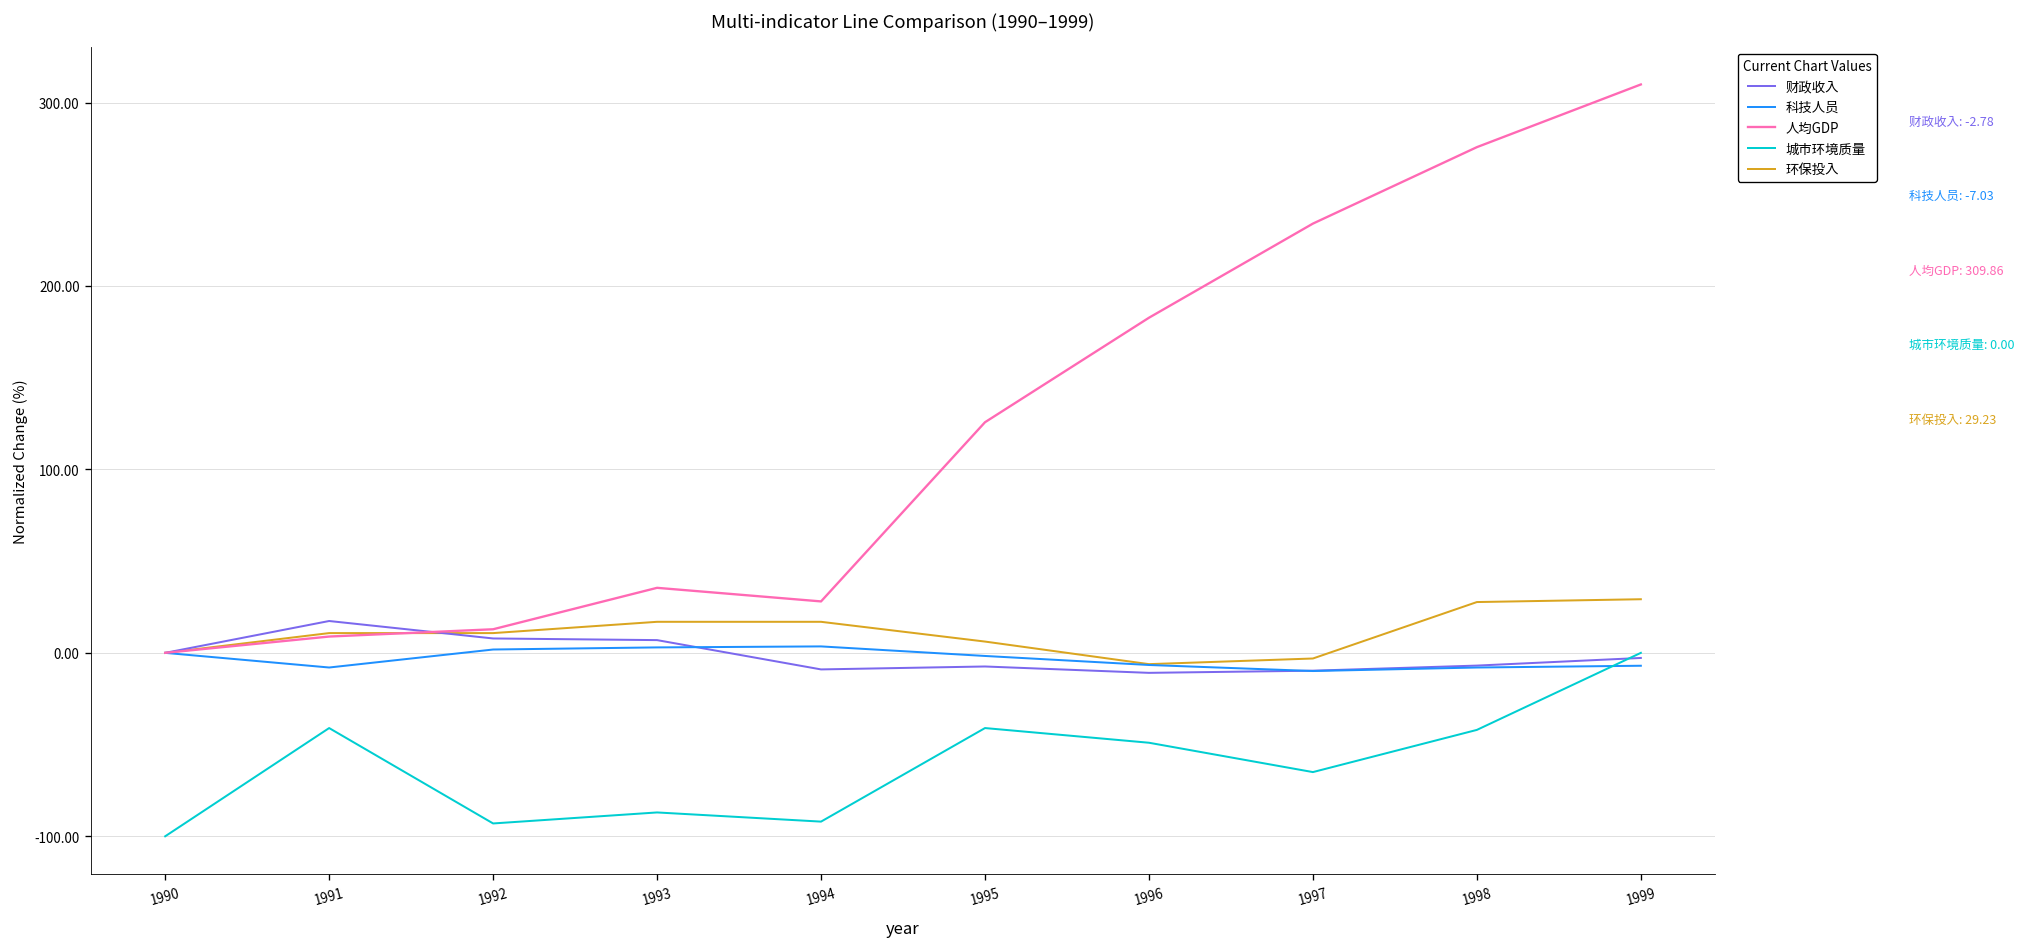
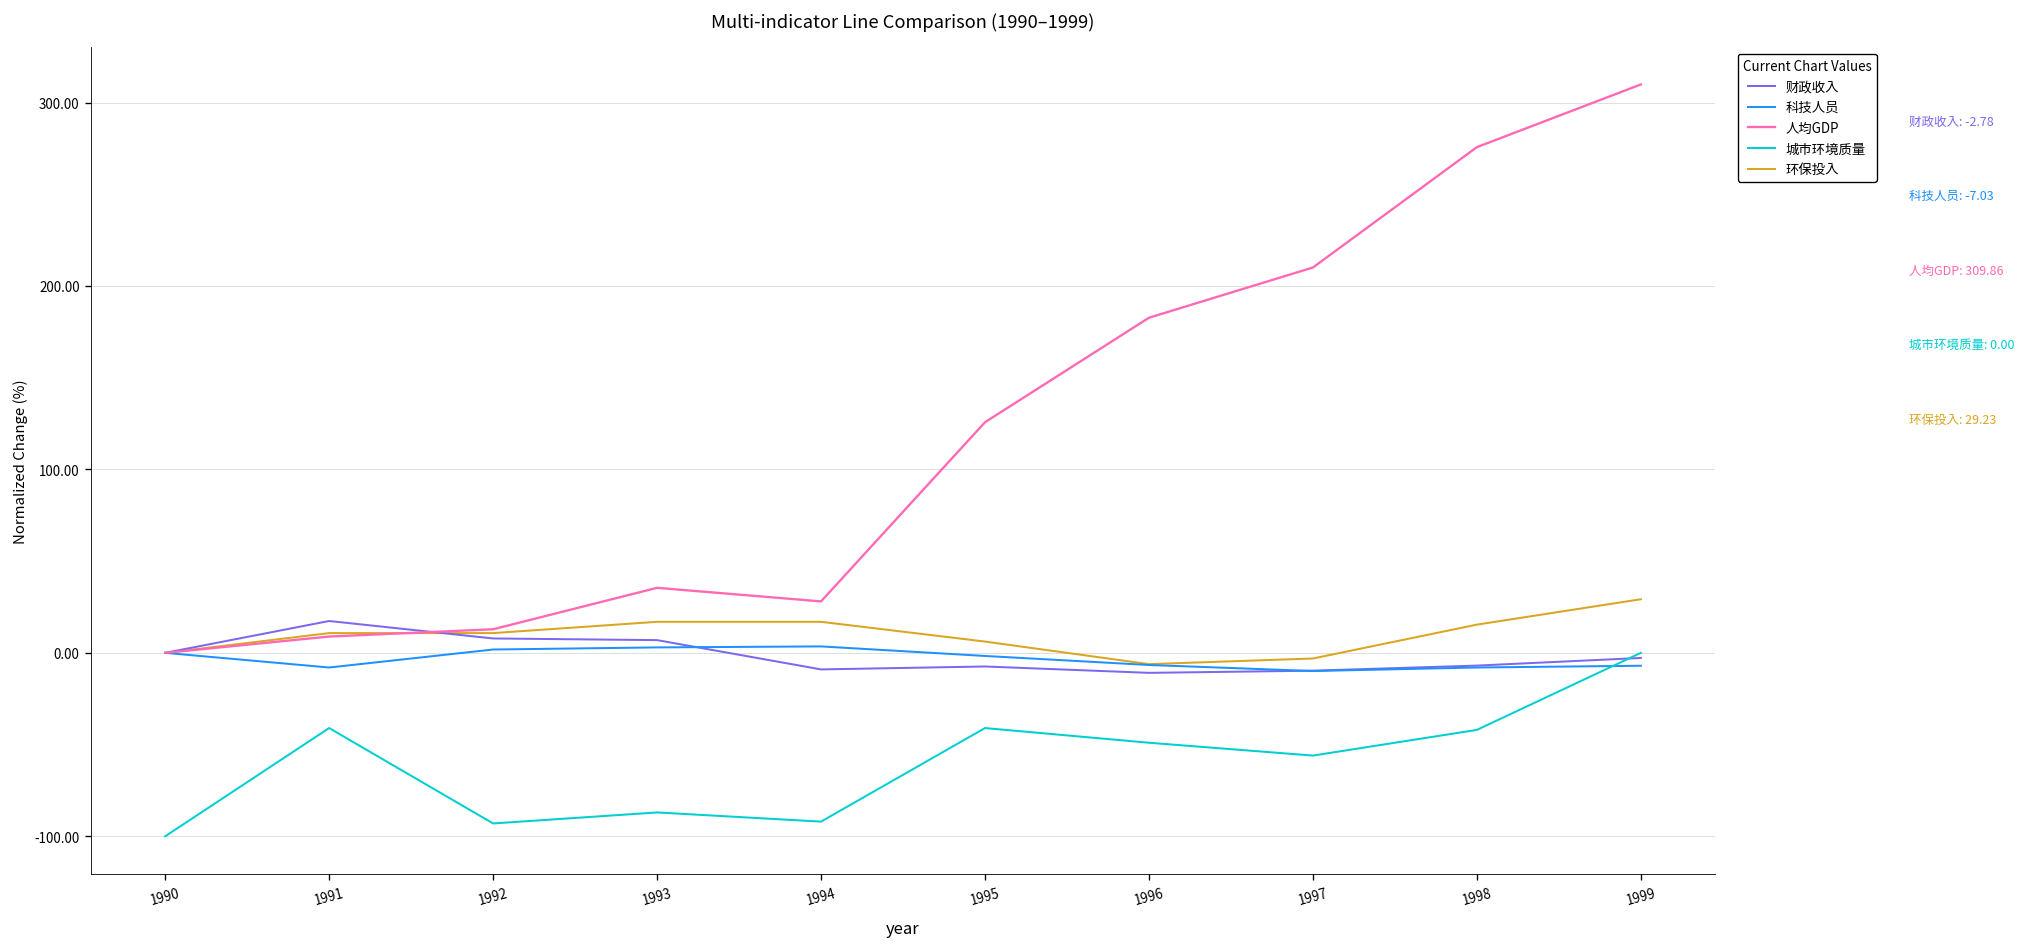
  {
    "财政收入": {
      "1991": 17,
      "1992": 8,
      "1993": 7,
      "1994": -9,
      "1995": -7,
      "1996": -11,
      "1999": -3
    },
    "科技人员": {
      "1991": -8,
      "1992": 2,
      "1993": 3,
      "1994": 4,
      "1995": -2,
      "1999": -7
    },
    "人均GDP": {
      "1991": 9,
      "1992": 13,
      "1993": 35,
      "1994": 28,
      "1995": 126,
      "1996": 183,
-     "1997": 234,
+     "1997": 210,
      "1998": 276,
      "1999": 310
    },
    "城市环境质量": {
      "1990": -100,
      "1991": -41,
      "1992": -93,
      "1993": -87,
      "1994": -92,
      "1995": -41,
      "1996": -49,
-     "1997": -65,
+     "1997": -56,
      "1998": -42,
      "1999": 0
    },
    "环保投入": {
      "1991": 11,
      "1992": 11,
      "1993": 17,
      "1994": 17,
      "1995": 6,
      "1997": -3,
-     "1998": 28,
+     "1998": 15,
      "1999": 29
    }
  }
